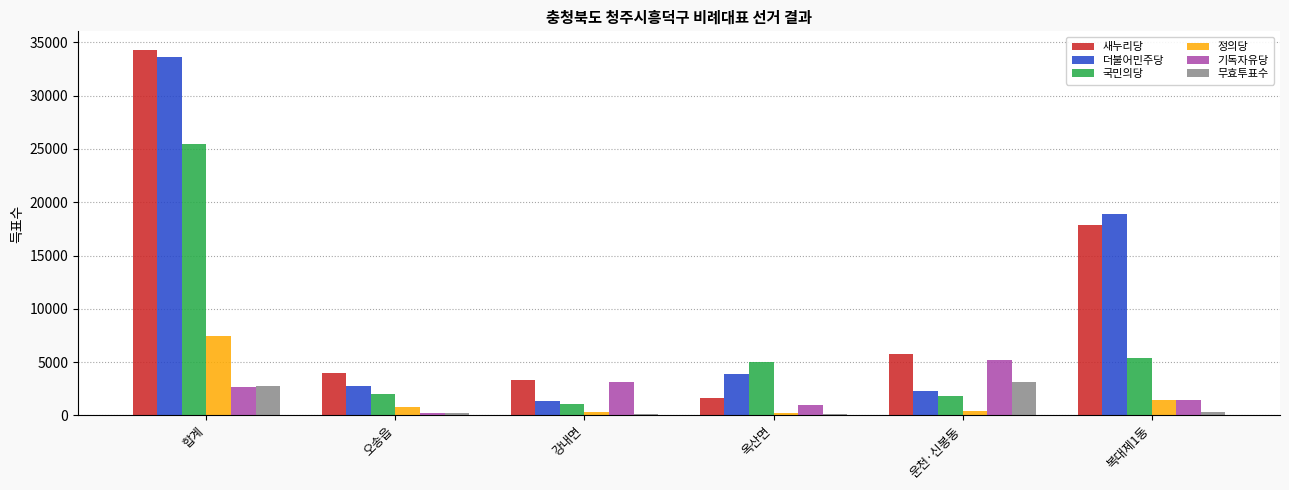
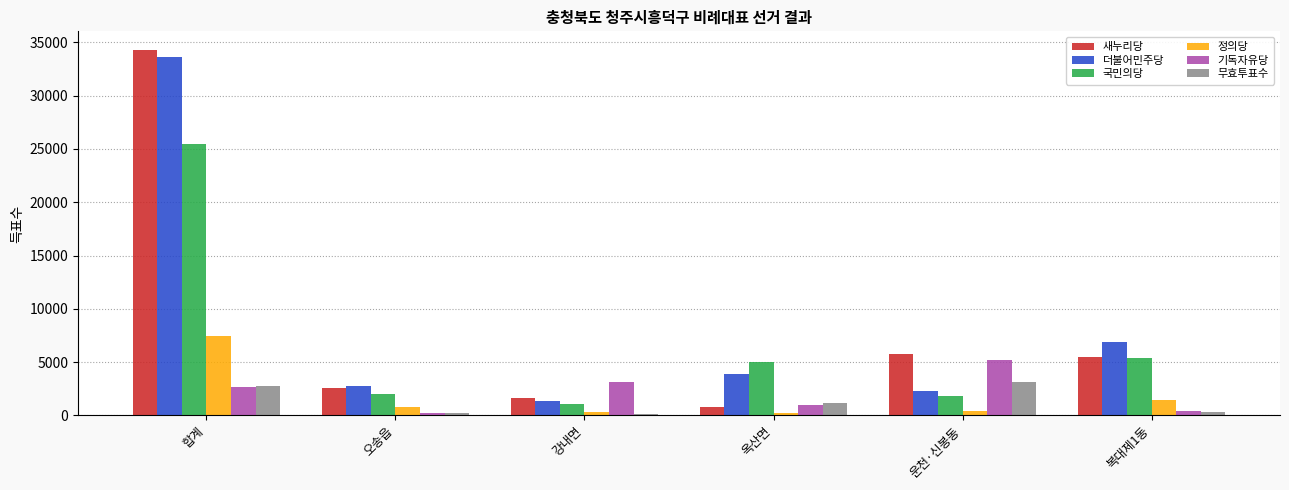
  {
    "새누리당": {
      "합계": 34300,
-     "오송읍": 4000,
-     "강내면": 3300,
-     "옥산면": 1600,
+     "오송읍": 2500,
+     "강내면": 1700,
+     "옥산면": 800,
      "운천·신봉동": 5800,
-     "복대제1동": 17900
+     "복대제1동": 5500
    },
    "더불어민주당": {
      "합계": 33600,
      "오송읍": 2800,
      "강내면": 1400,
      "옥산면": 3900,
      "운천·신봉동": 2300,
-     "복대제1동": 18900
+     "복대제1동": 6900
    },
    "국민의당": {
      "합계": 25500,
      "오송읍": 2000,
      "강내면": 1100,
      "옥산면": 5000,
      "운천·신봉동": 1800,
      "복대제1동": 5400
    },
    "정의당": {
      "합계": 7400,
      "오송읍": 800,
      "강내면": 300,
      "운천·신봉동": 400,
      "복대제1동": 1500
    },
    "기독자유당": {
      "합계": 2600,
      "강내면": 3100,
      "옥산면": 1000,
      "운천·신봉동": 5200,
-     "복대제1동": 1400
+     "복대제1동": 400
    },
    "무효투표수": {
      "합계": 2700,
      "오송읍": 200,
-     "옥산면": 200,
+     "옥산면": 1200,
      "운천·신봉동": 3200,
      "복대제1동": 300
    }
  }
